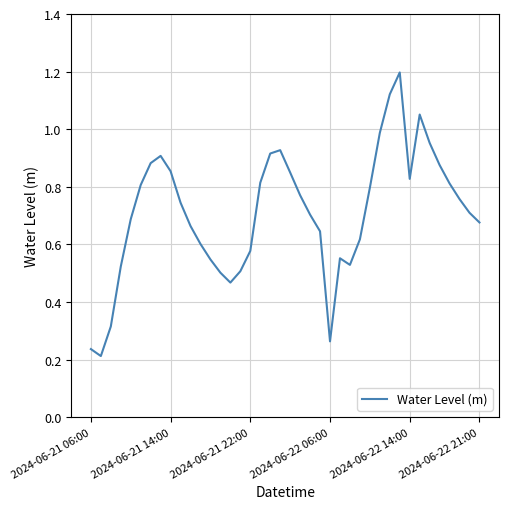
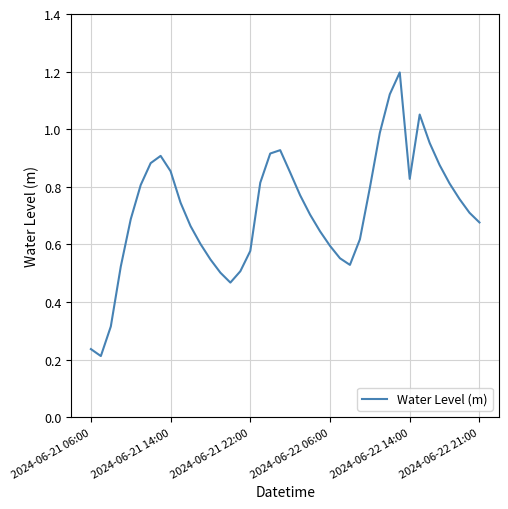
  {
    "2024-06-21 06:00": 0.24,
    "2024-06-21 14:00": 0.85,
    "2024-06-21 22:00": 0.58,
-   "2024-06-22 06:00": 0.26,
+   "2024-06-22 06:00": 0.59,
    "2024-06-22 14:00": 0.83,
    "2024-06-22 21:00": 0.68
  }
